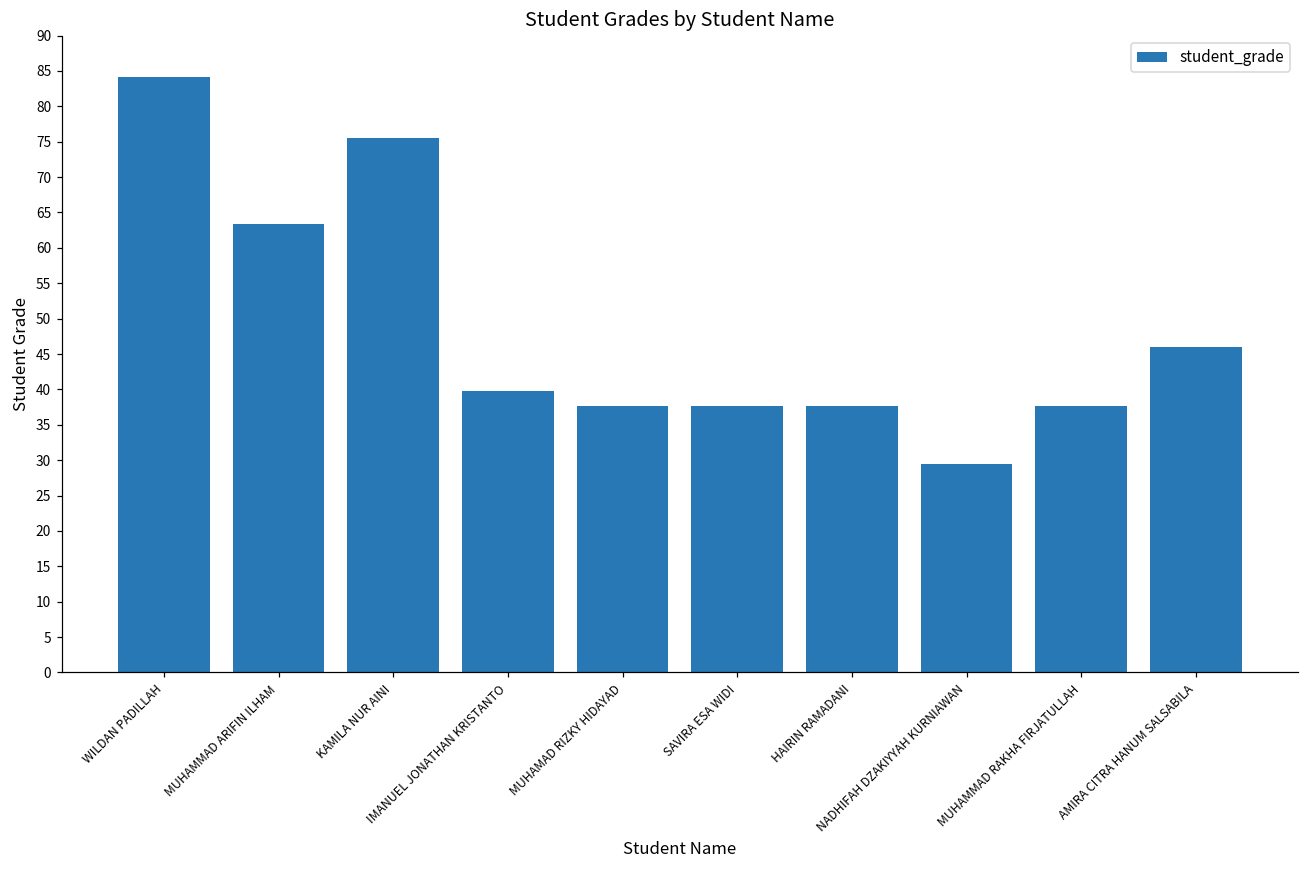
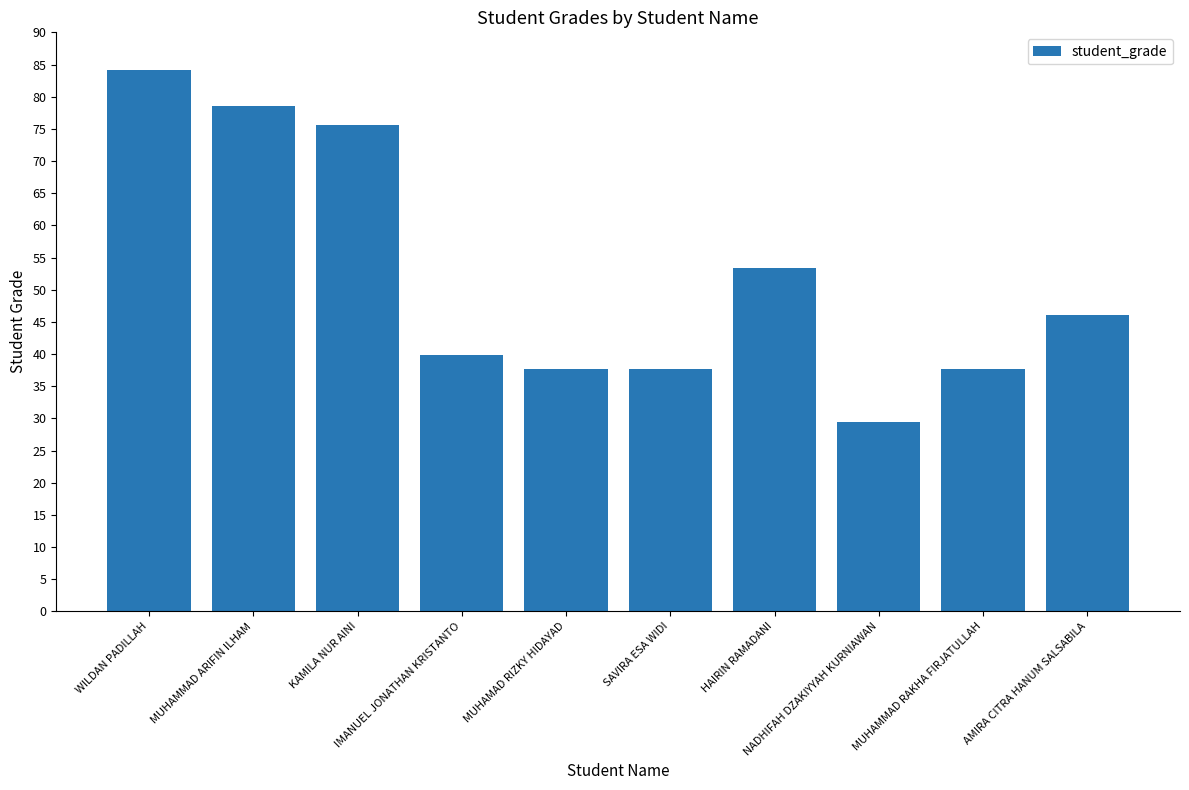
  {
    "WILDAN PADILLAH": 84,
-   "MUHAMMAD ARIFIN ILHAM": 63,
+   "MUHAMMAD ARIFIN ILHAM": 79,
    "KAMILA NUR AINI": 76,
    "IMANUEL JONATHAN KRISTANTO": 40,
    "MUHAMAD RIZKY HIDAYAD": 38,
    "SAVIRA ESA WIDI": 38,
-   "HAIRIN RAMADANI": 38,
+   "HAIRIN RAMADANI": 53,
    "NADHIFAH DZAKIYYAH KURNIAWAN": 29,
    "MUHAMMAD RAKHA FIRJATULLAH": 38,
    "AMIRA CITRA HANUM SALSABILA": 46
  }
